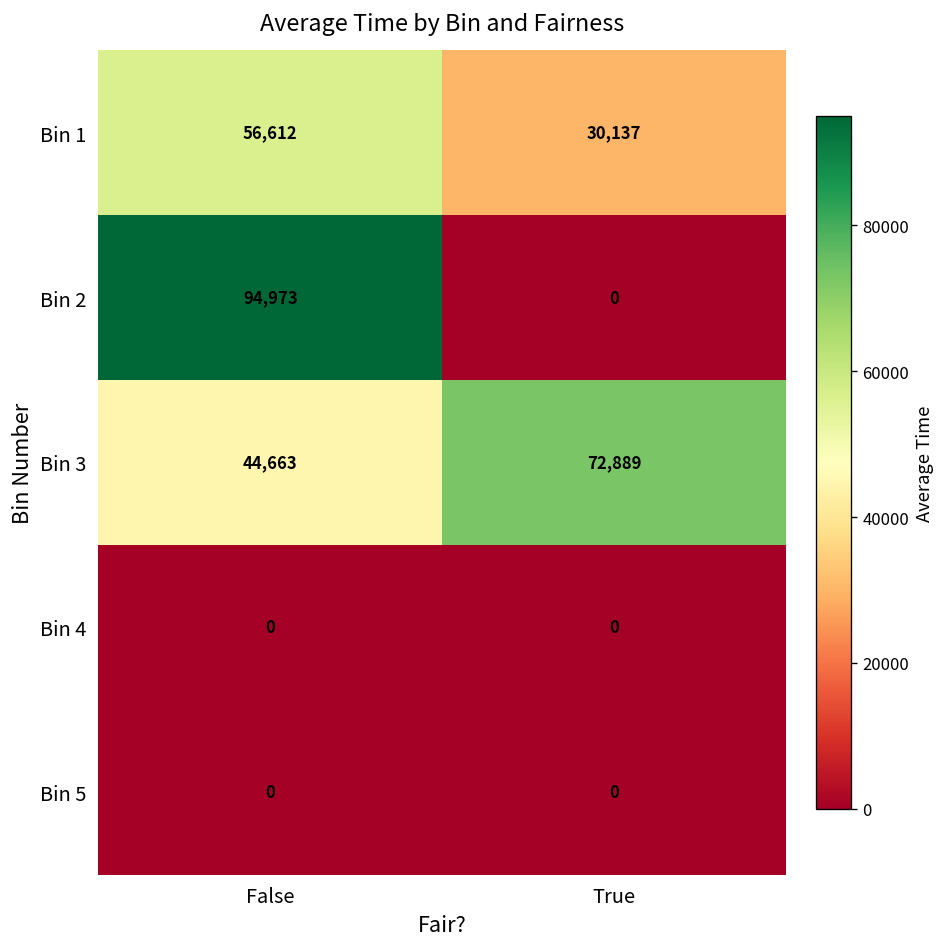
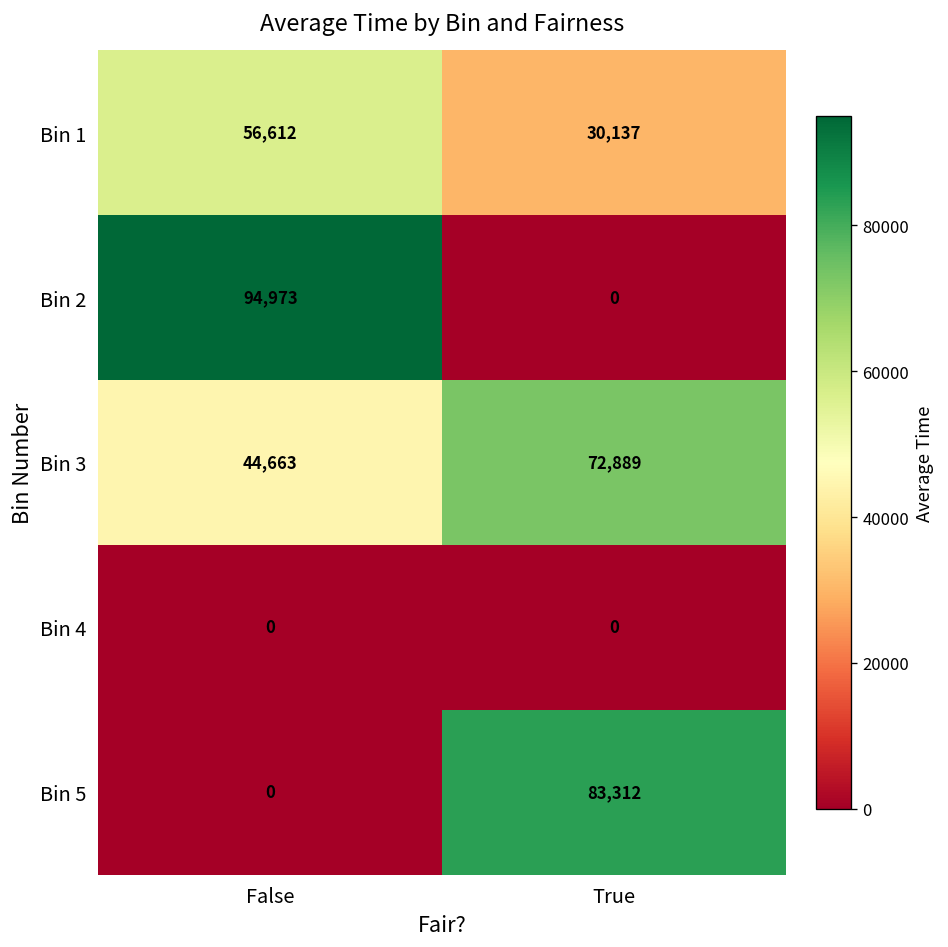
  {
    "Bin 1": {
      "False": "56,612",
      "True": "30,137"
    },
    "Bin 2": {
      "False": "94,973",
      "True": "0"
    },
    "Bin 3": {
      "False": "44,663",
      "True": "72,889"
    },
    "Bin 4": {
      "False": "0",
      "True": "0"
    },
    "Bin 5": {
      "False": "0",
-     "True": "0"
+     "True": "83,312"
    }
  }
